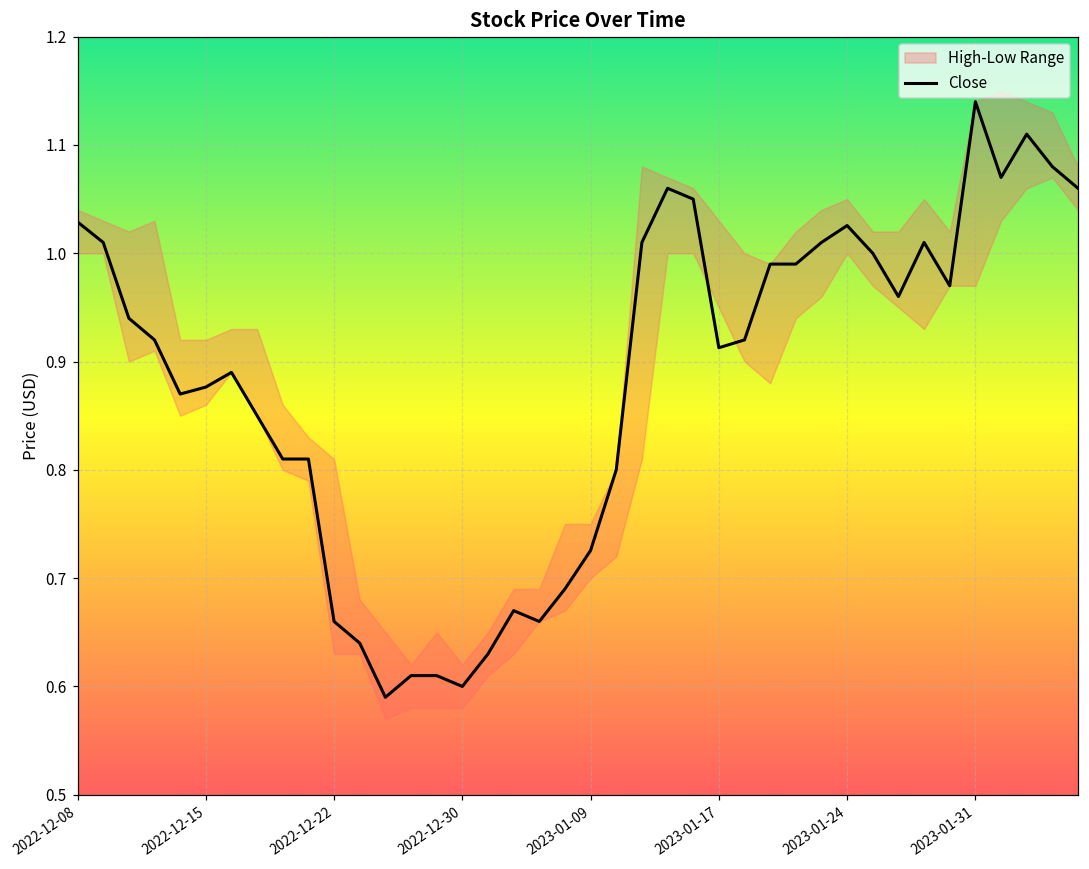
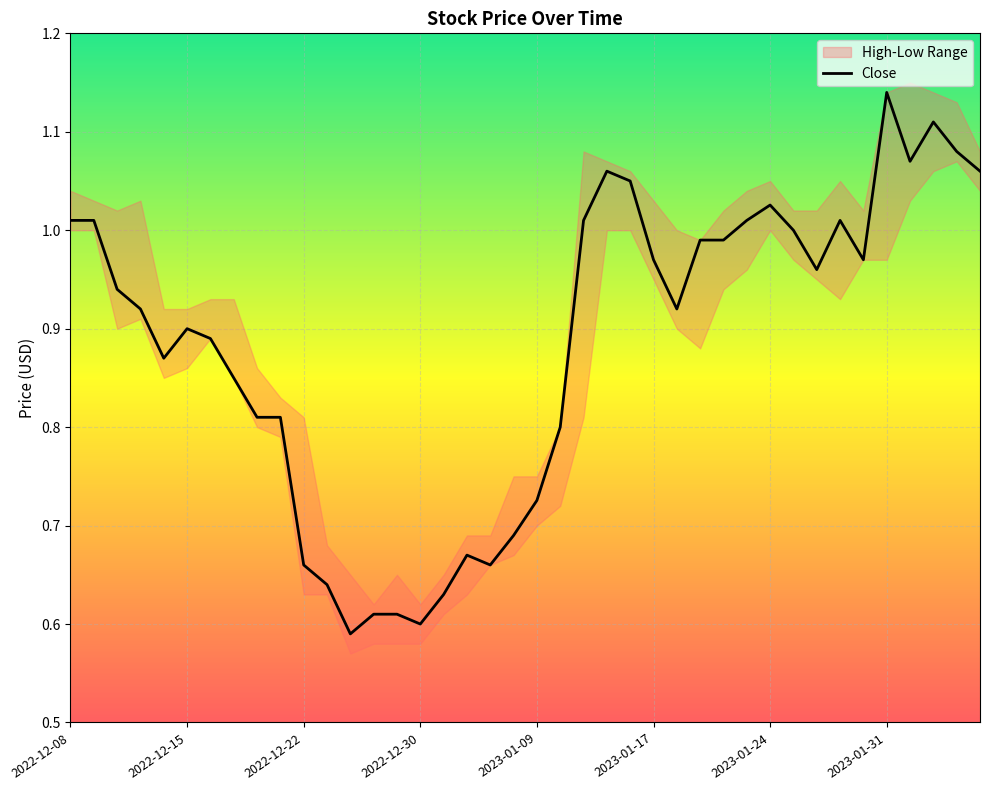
  {
    "Close": {
-     "2022-12-08": 1.03,
-     "2022-12-15": 0.88,
+     "2022-12-08": 1.01,
+     "2022-12-15": 0.90,
      "2022-12-22": 0.66,
      "2022-12-30": 0.60,
      "2023-01-09": 0.73,
-     "2023-01-17": 0.91,
+     "2023-01-17": 0.97,
      "2023-01-24": 1.03
    }
  }
